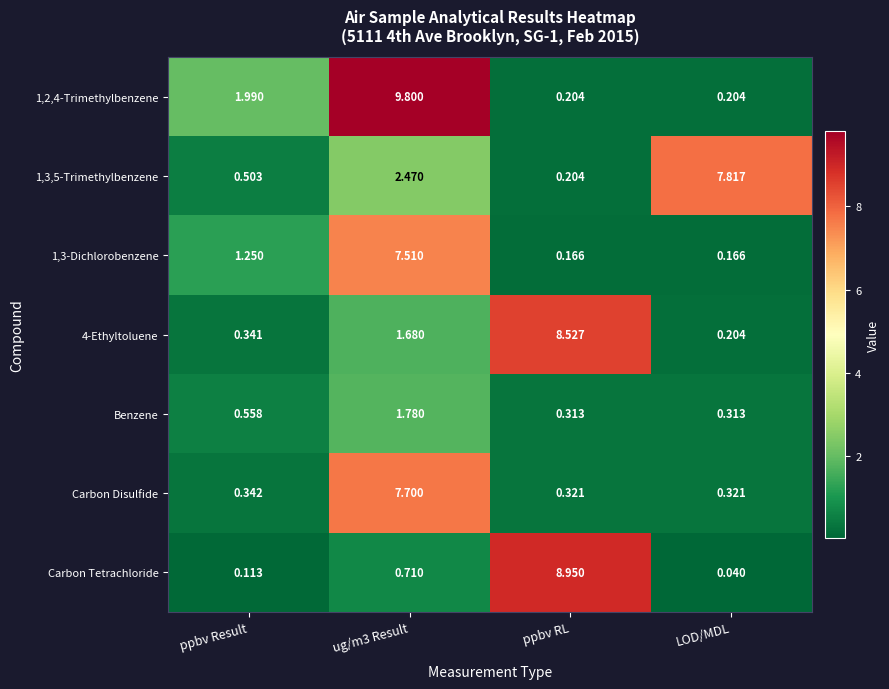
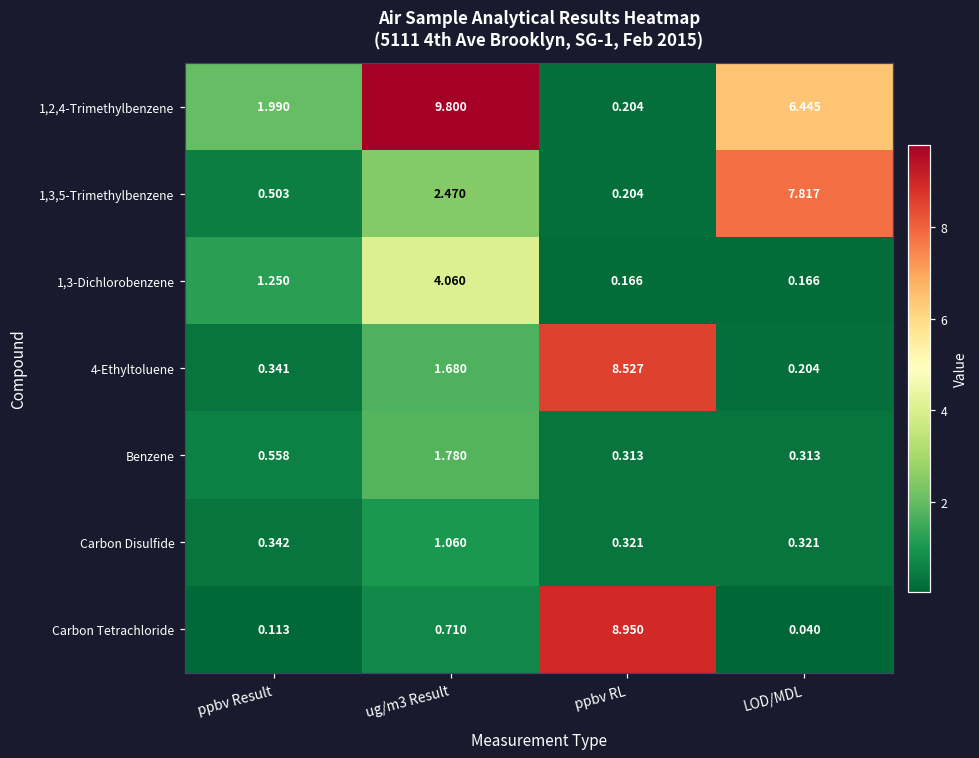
  {
    "1,2,4-Trimethylbenzene": {
      "ppbv Result": 1.990,
      "ug/m3 Result": 9.800,
      "ppbv RL": 0.204,
-     "LOD/MDL": 0.204
+     "LOD/MDL": 6.445
    },
    "1,3,5-Trimethylbenzene": {
      "ppbv Result": 0.503,
      "ug/m3 Result": 2.470,
      "ppbv RL": 0.204,
      "LOD/MDL": 7.817
    },
    "1,3-Dichlorobenzene": {
      "ppbv Result": 1.250,
-     "ug/m3 Result": 7.510,
+     "ug/m3 Result": 4.060,
      "ppbv RL": 0.166,
      "LOD/MDL": 0.166
    },
    "4-Ethyltoluene": {
      "ppbv Result": 0.341,
      "ug/m3 Result": 1.680,
      "ppbv RL": 8.527,
      "LOD/MDL": 0.204
    },
    "Benzene": {
      "ppbv Result": 0.558,
      "ug/m3 Result": 1.780,
      "ppbv RL": 0.313,
      "LOD/MDL": 0.313
    },
    "Carbon Disulfide": {
      "ppbv Result": 0.342,
-     "ug/m3 Result": 7.700,
+     "ug/m3 Result": 1.060,
      "ppbv RL": 0.321,
      "LOD/MDL": 0.321
    },
    "Carbon Tetrachloride": {
      "ppbv Result": 0.113,
      "ug/m3 Result": 0.710,
      "ppbv RL": 8.950,
      "LOD/MDL": 0.040
    }
  }
